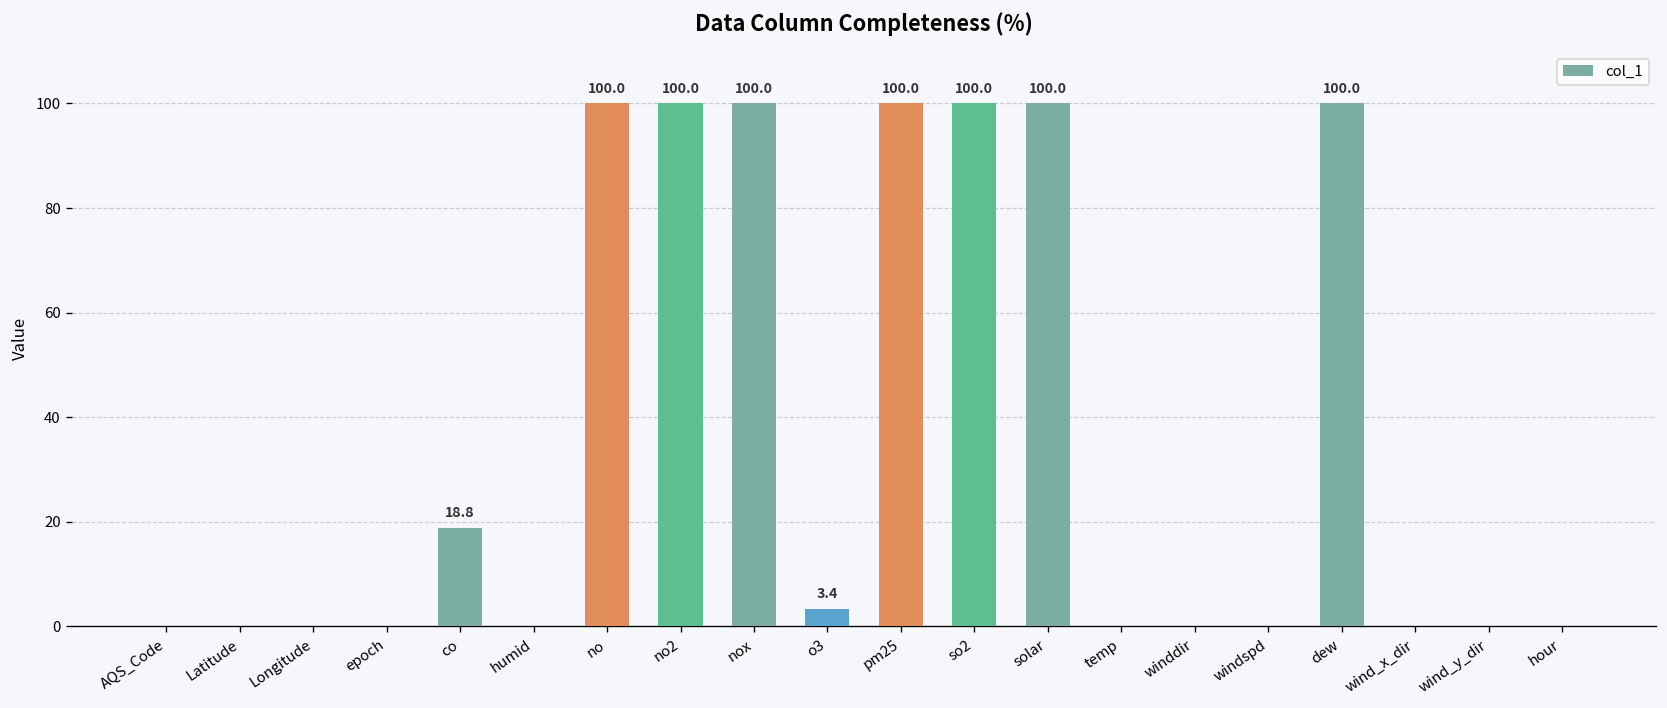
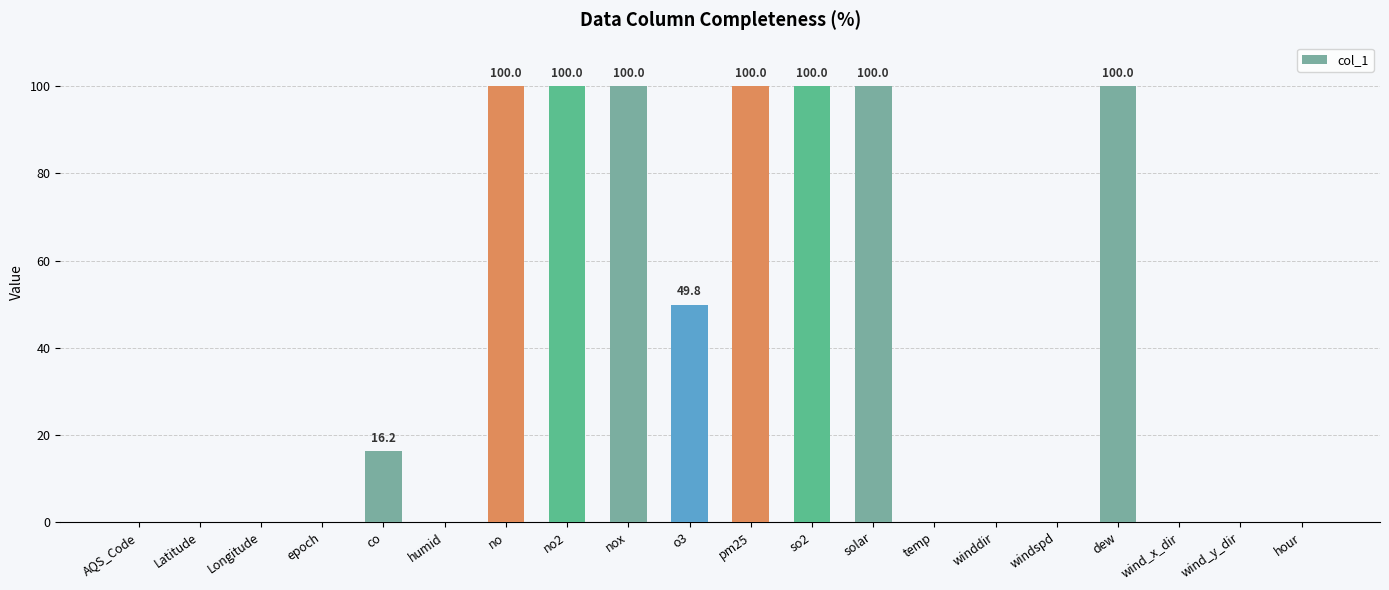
  {
-   "co": 18.8,
+   "co": 16.2,
    "no": 100.0,
    "no2": 100.0,
    "nox": 100.0,
-   "o3": 3.4,
+   "o3": 49.8,
    "pm25": 100.0,
    "so2": 100.0,
    "solar": 100.0,
    "dew": 100.0
  }
